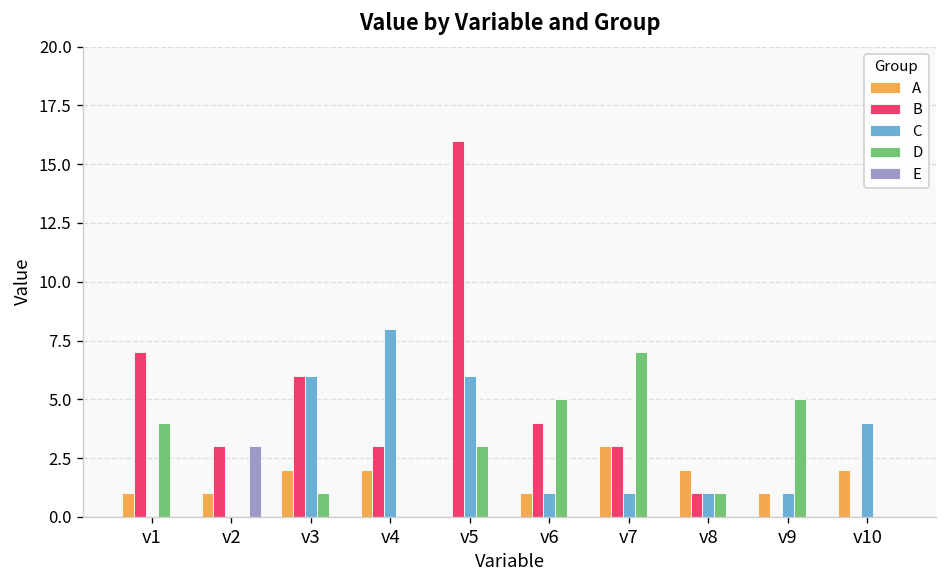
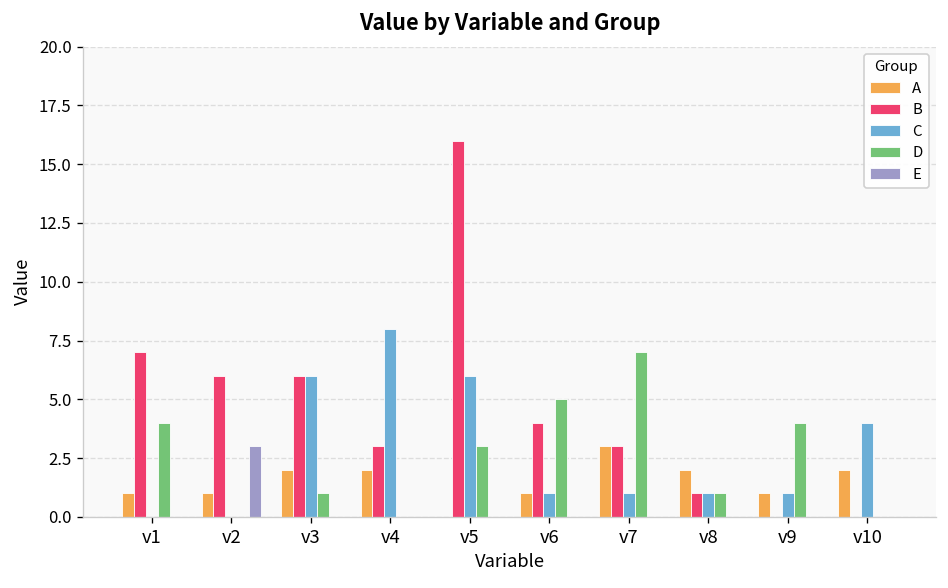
  {
    "A": {
      "v1": 1,
      "v2": 1,
      "v3": 2,
      "v4": 2,
      "v5": 0,
      "v6": 1,
      "v7": 3,
      "v8": 2,
      "v9": 1,
      "v10": 2
    },
    "B": {
      "v1": 7,
-     "v2": 3,
+     "v2": 6,
      "v3": 6,
      "v4": 3,
      "v5": 16,
      "v6": 4,
      "v7": 3,
      "v8": 1,
      "v9": 0,
      "v10": 0
    },
    "D": {
      "v1": 4,
      "v2": 0,
      "v3": 1,
      "v4": 0,
      "v5": 3,
      "v6": 5,
      "v7": 7,
      "v8": 1,
-     "v9": 5,
+     "v9": 4,
      "v10": 0
    }
  }
